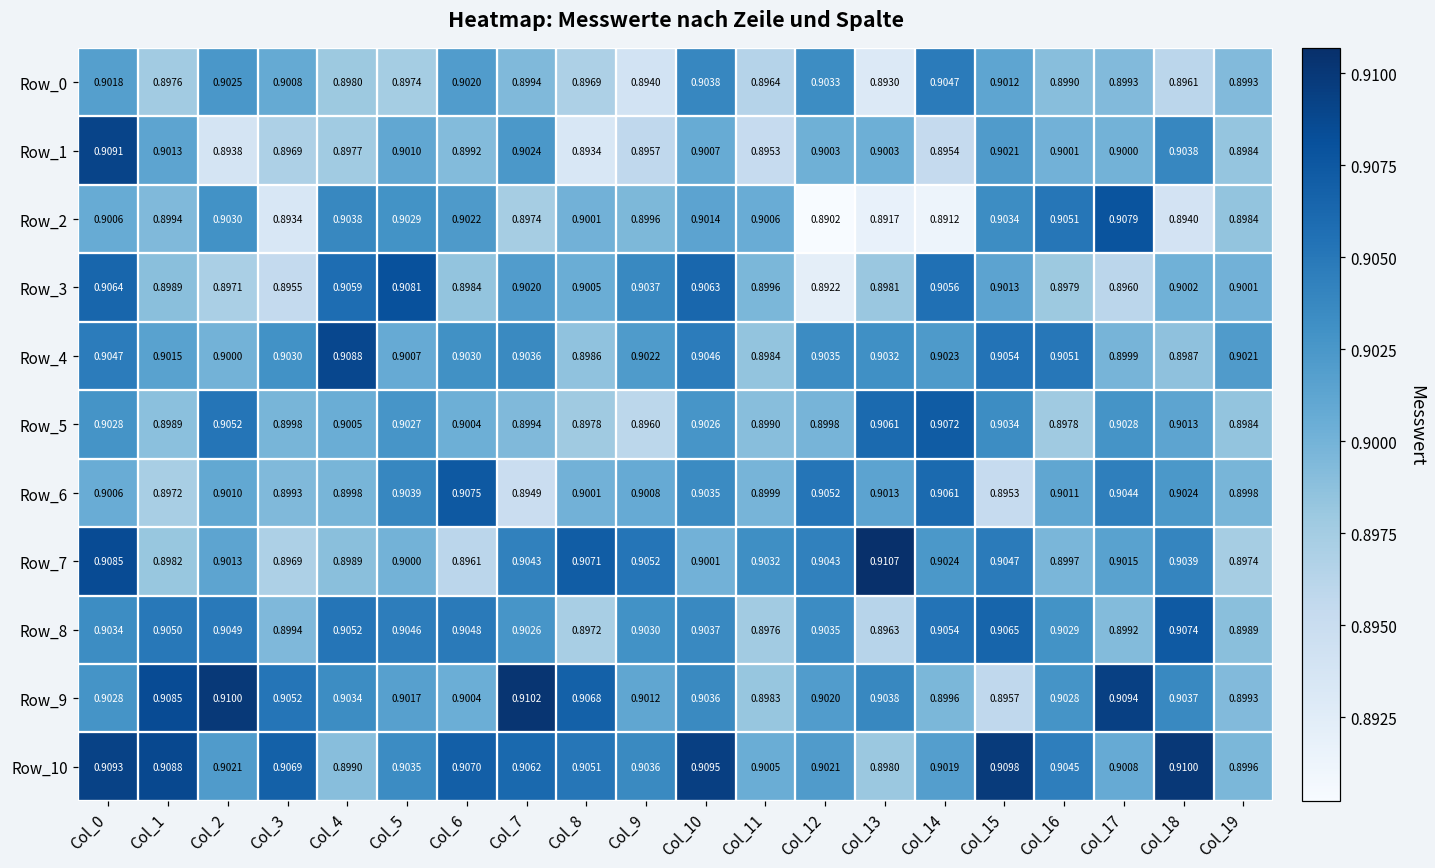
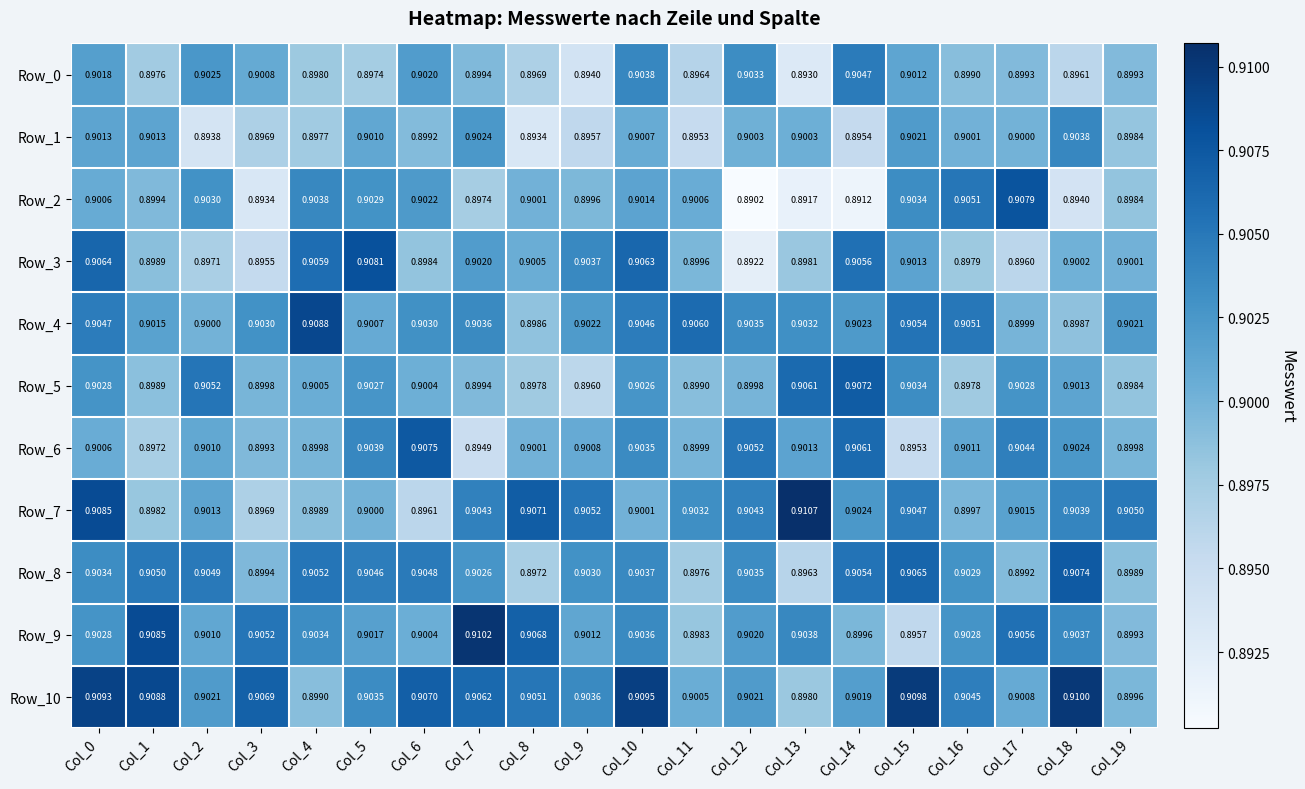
  {
    "Row_1": {
-     "Col_0": 0.9091,
+     "Col_0": 0.9013,
      "Col_1": 0.9013,
      "Col_2": 0.8938,
      "Col_3": 0.8969,
      "Col_4": 0.8977,
      "Col_5": 0.9010,
      "Col_6": 0.8992,
      "Col_7": 0.9024,
      "Col_8": 0.8934,
      "Col_9": 0.8957,
      "Col_10": 0.9007,
      "Col_11": 0.8953,
      "Col_12": 0.9003,
      "Col_13": 0.9003,
      "Col_14": 0.8954,
      "Col_15": 0.9021,
      "Col_16": 0.9001,
      "Col_17": 0.9000,
      "Col_18": 0.9038,
      "Col_19": 0.8984
    },
    "Row_4": {
      "Col_0": 0.9047,
      "Col_1": 0.9015,
      "Col_2": 0.9000,
      "Col_3": 0.9030,
      "Col_4": 0.9088,
      "Col_5": 0.9007,
      "Col_6": 0.9030,
      "Col_7": 0.9036,
      "Col_8": 0.8986,
      "Col_9": 0.9022,
      "Col_10": 0.9046,
-     "Col_11": 0.8984,
+     "Col_11": 0.9060,
      "Col_12": 0.9035,
      "Col_13": 0.9032,
      "Col_14": 0.9023,
      "Col_15": 0.9054,
      "Col_16": 0.9051,
      "Col_17": 0.8999,
      "Col_18": 0.8987,
      "Col_19": 0.9021
    },
    "Row_7": {
      "Col_0": 0.9085,
      "Col_1": 0.8982,
      "Col_2": 0.9013,
      "Col_3": 0.8969,
      "Col_4": 0.8989,
      "Col_5": 0.9000,
      "Col_6": 0.8961,
      "Col_7": 0.9043,
      "Col_8": 0.9071,
      "Col_9": 0.9052,
      "Col_10": 0.9001,
      "Col_11": 0.9032,
      "Col_12": 0.9043,
      "Col_13": 0.9107,
      "Col_14": 0.9024,
      "Col_15": 0.9047,
      "Col_16": 0.8997,
      "Col_17": 0.9015,
      "Col_18": 0.9039,
-     "Col_19": 0.8974
+     "Col_19": 0.9050
    },
    "Row_9": {
      "Col_0": 0.9028,
      "Col_1": 0.9085,
-     "Col_2": 0.9100,
+     "Col_2": 0.9010,
      "Col_3": 0.9052,
      "Col_4": 0.9034,
      "Col_5": 0.9017,
      "Col_6": 0.9004,
      "Col_7": 0.9102,
      "Col_8": 0.9068,
      "Col_9": 0.9012,
      "Col_10": 0.9036,
      "Col_11": 0.8983,
      "Col_12": 0.9020,
      "Col_13": 0.9038,
      "Col_14": 0.8996,
      "Col_15": 0.8957,
      "Col_16": 0.9028,
-     "Col_17": 0.9094,
+     "Col_17": 0.9056,
      "Col_18": 0.9037,
      "Col_19": 0.8993
    }
  }
